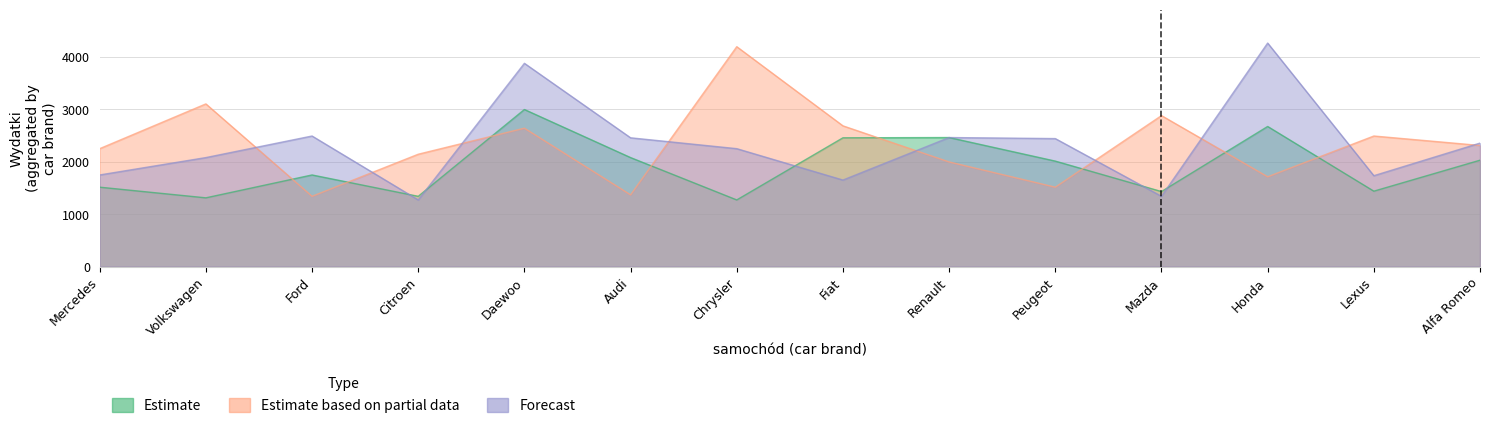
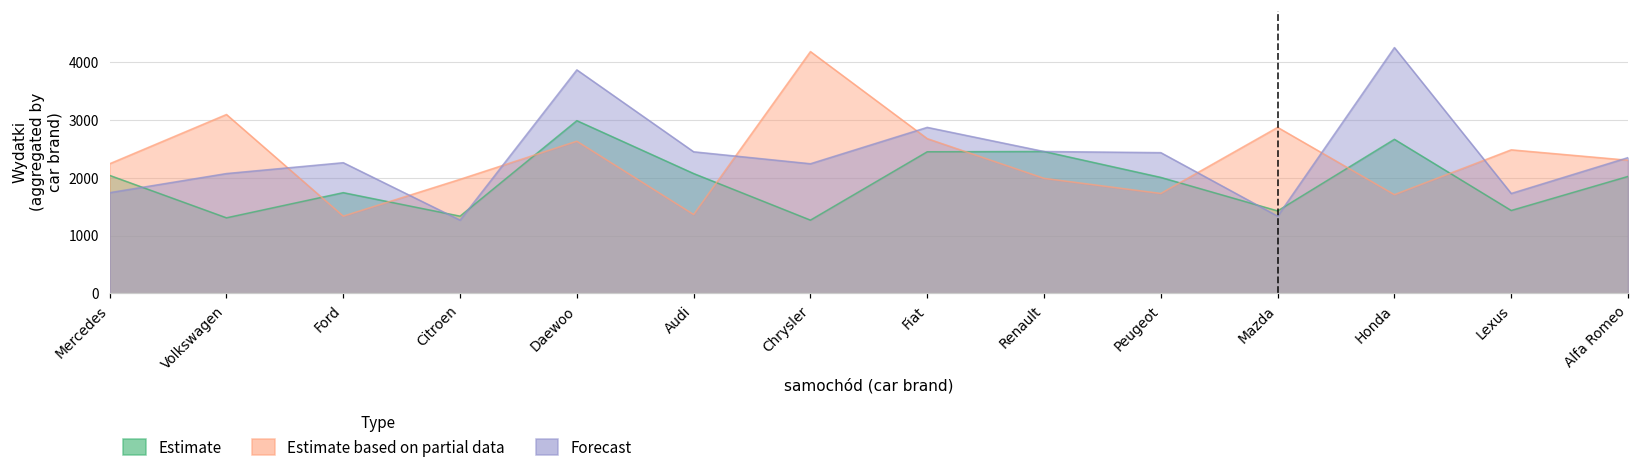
  {
    "Estimate": {
-     "Mercedes": 1500,
+     "Mercedes": 2000,
      "Volkswagen": 1300,
      "Ford": 1700,
      "Citroen": 1300,
      "Daewoo": 3000,
      "Audi": 2100,
      "Chrysler": 1300,
      "Fiat": 2500,
      "Peugeot": 2000,
      "Mazda": 1400,
      "Honda": 2700,
      "Lexus": 1400,
      "Alfa Romeo": 2000
    },
    "Estimate based on partial data": {
      "Mercedes": 2200,
      "Volkswagen": 3100,
      "Ford": 1300,
-     "Citroen": 2100,
+     "Citroen": 2000,
      "Daewoo": 2600,
      "Audi": 1400,
      "Chrysler": 4200,
      "Fiat": 2700,
      "Renault": 2000,
-     "Peugeot": 1500,
+     "Peugeot": 1700,
      "Mazda": 2900,
      "Honda": 1700,
      "Lexus": 2500
    },
    "Forecast": {
      "Mercedes": 1700,
      "Volkswagen": 2100,
-     "Ford": 2500,
+     "Ford": 2300,
      "Citroen": 1300,
      "Daewoo": 3900,
      "Audi": 2500,
      "Chrysler": 2200,
-     "Fiat": 1600,
+     "Fiat": 2900,
      "Peugeot": 2400,
      "Mazda": 1300,
      "Honda": 4300,
      "Lexus": 1700
    }
  }
